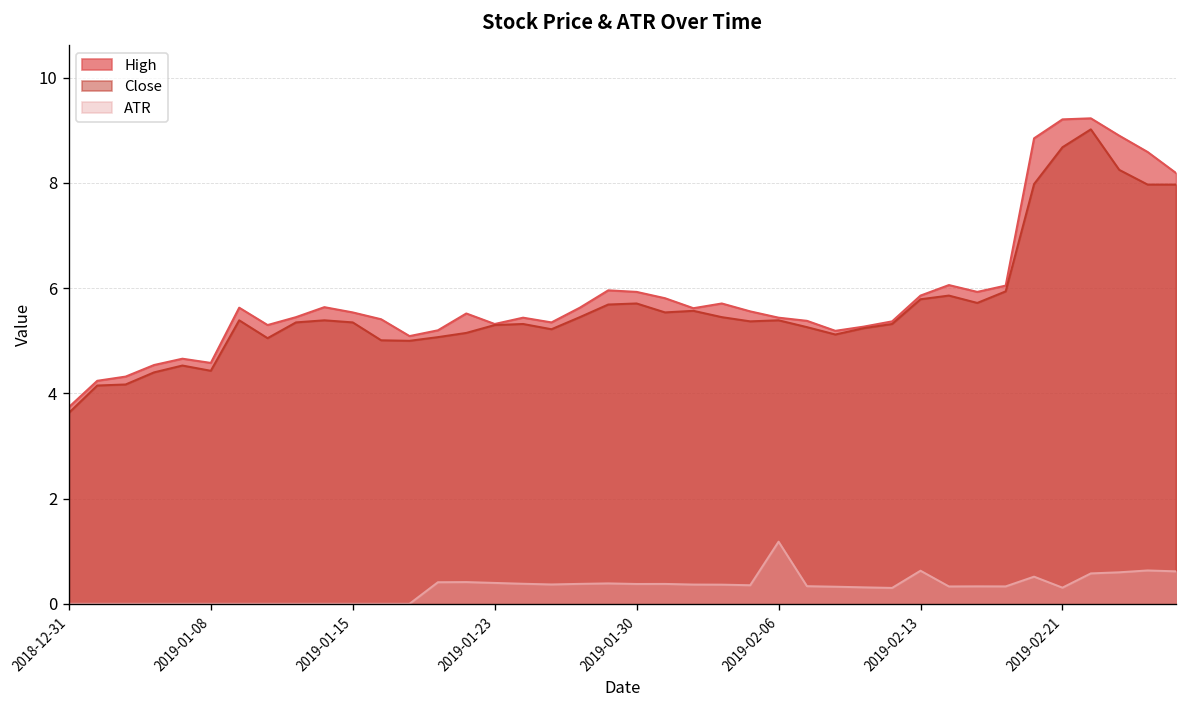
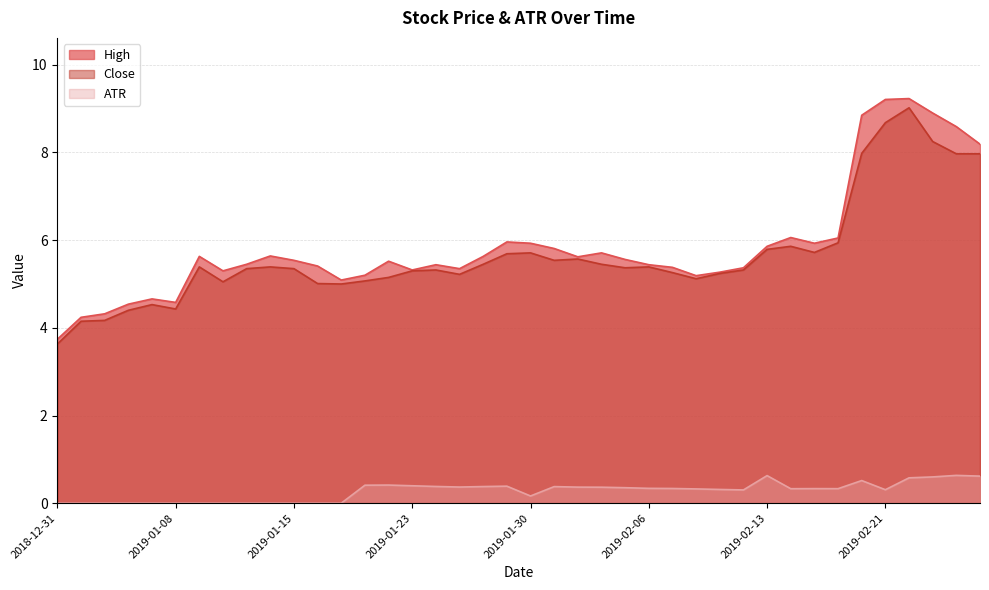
  {
    "ATR": {
      "2018-12-31": 0.0,
      "2019-01-08": 0.0,
      "2019-01-15": 0.0,
      "2019-01-23": 0.4,
-     "2019-01-30": 0.4,
-     "2019-02-06": 1.2,
+     "2019-01-30": 0.2,
+     "2019-02-06": 0.3,
      "2019-02-13": 0.6,
      "2019-02-21": 0.3
    }
  }
